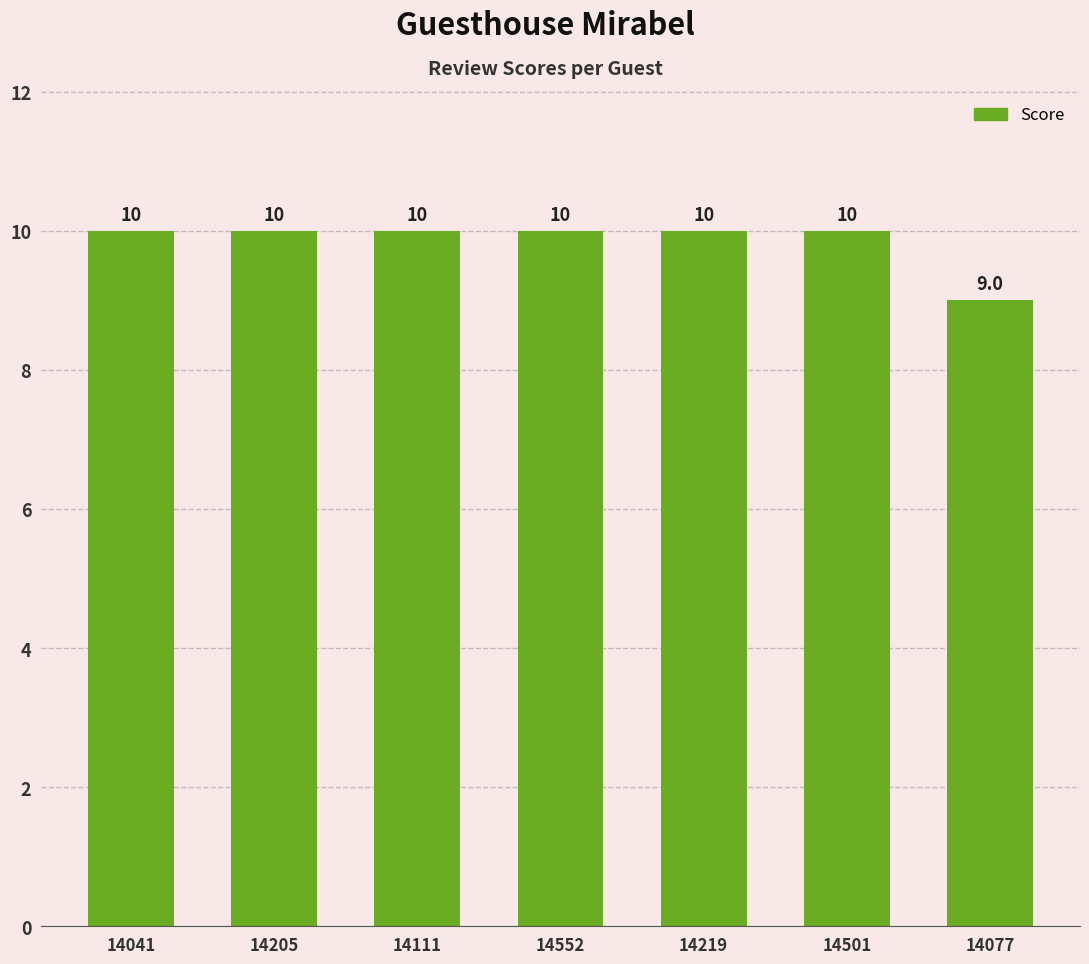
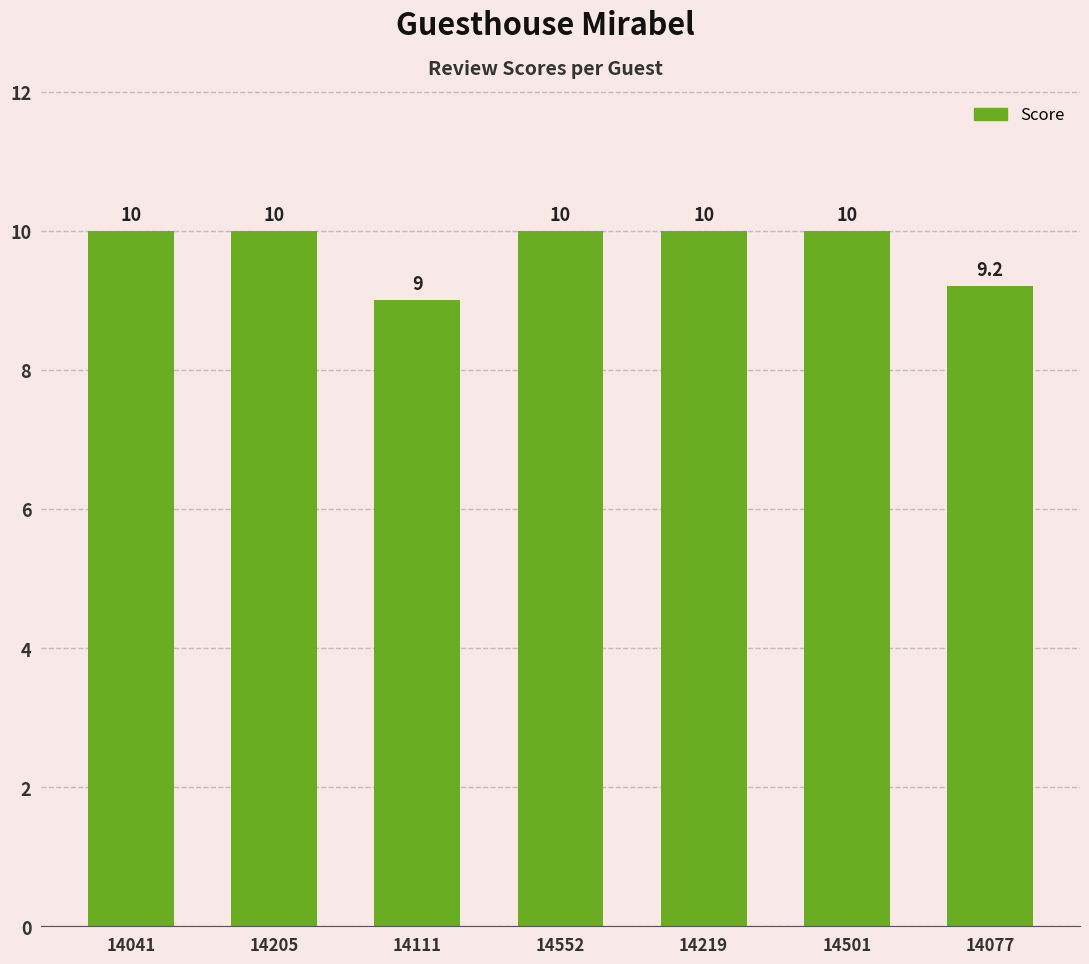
  {
    "14041": 10,
    "14205": 10,
-   "14111": 10,
+   "14111": 9,
    "14552": 10,
    "14219": 10,
    "14501": 10,
-   "14077": 9.0
+   "14077": 9.2
  }
